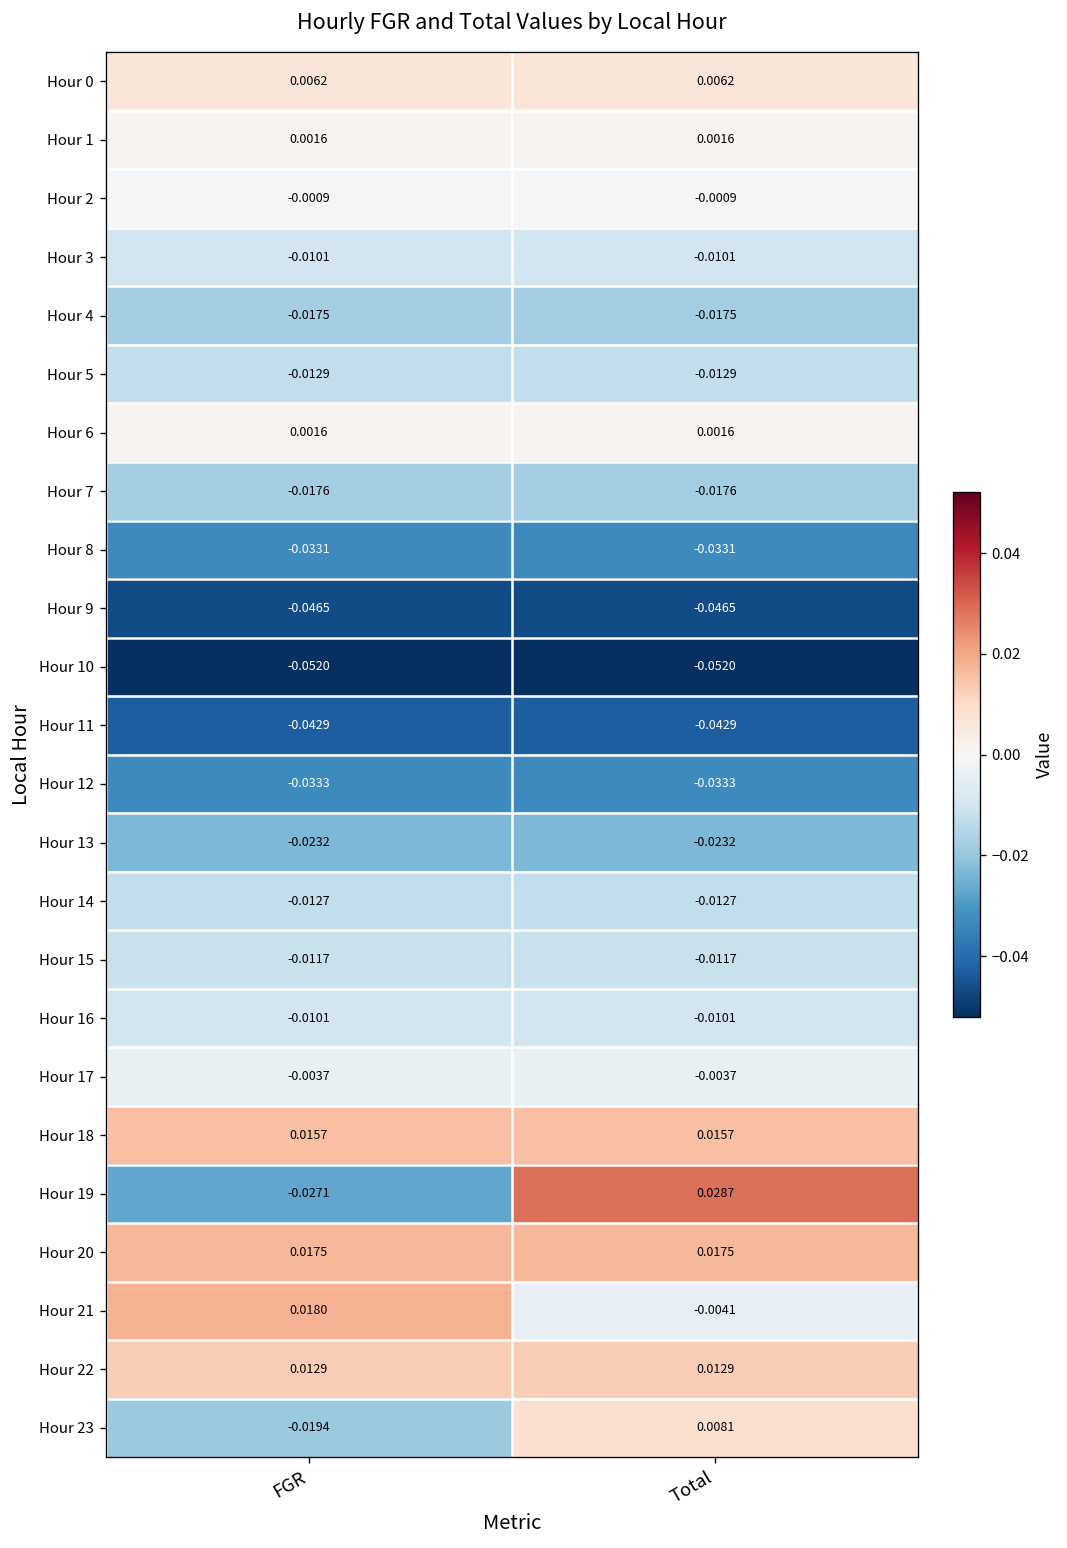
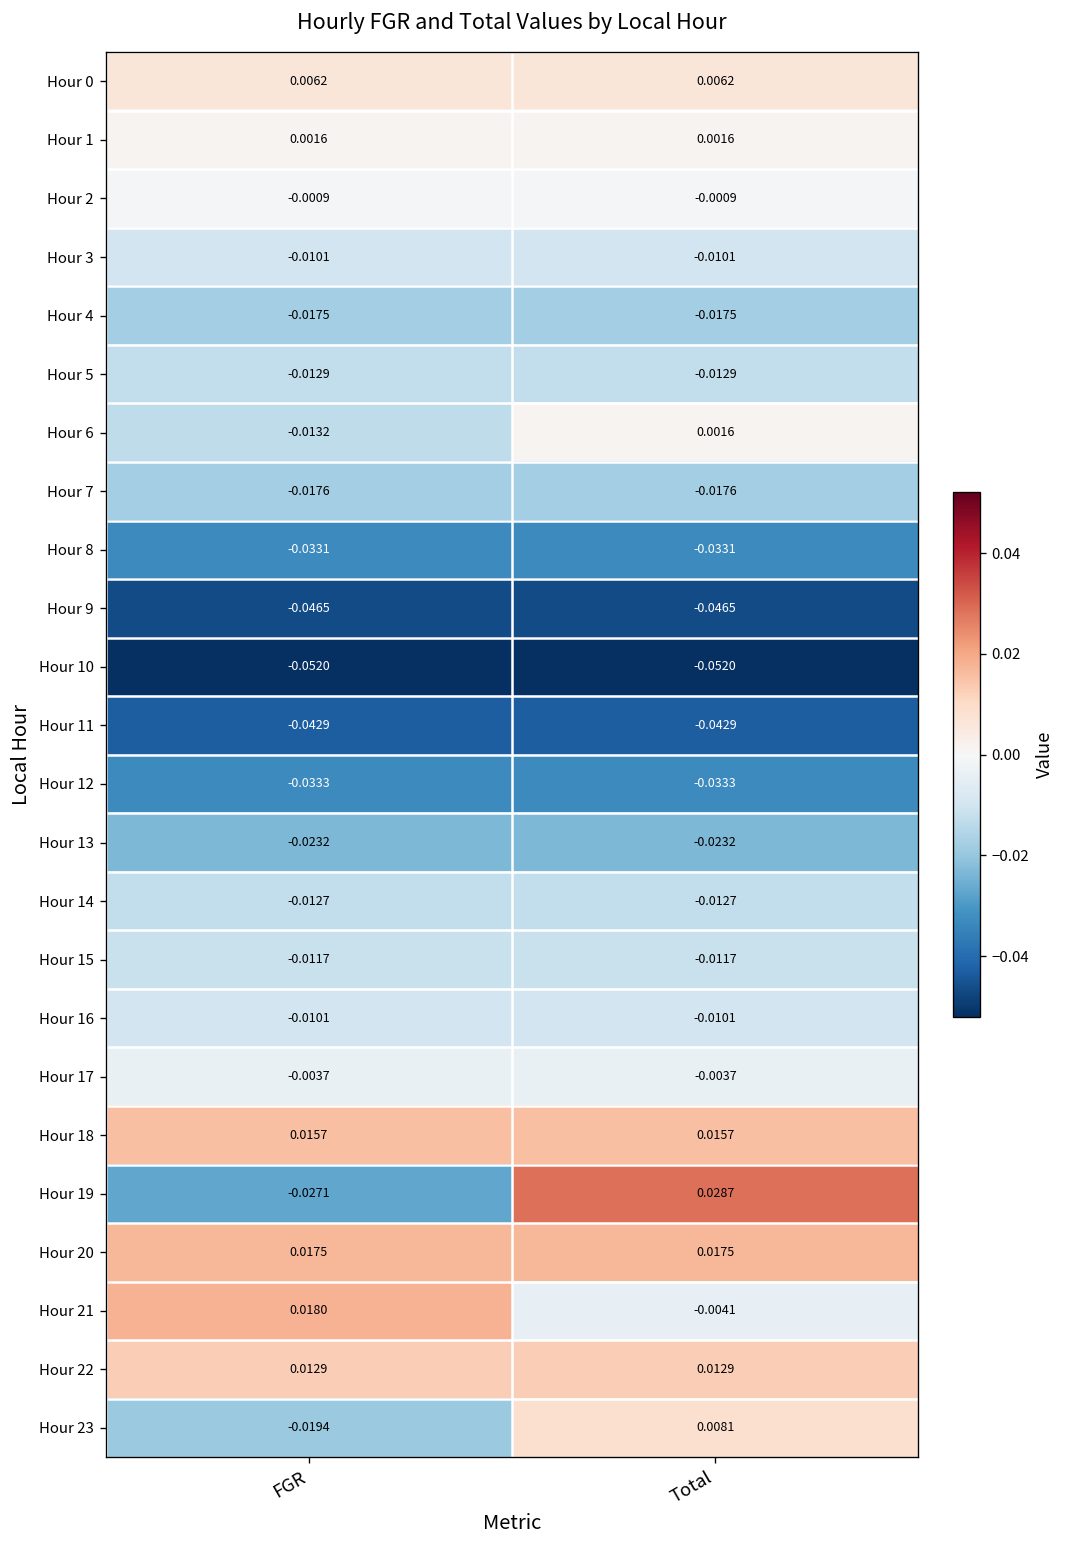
  {
    "Hour 0": {
      "FGR": 0.0062,
      "Total": 0.0062
    },
    "Hour 1": {
      "FGR": 0.0016,
      "Total": 0.0016
    },
    "Hour 2": {
      "FGR": -0.0009,
      "Total": -0.0009
    },
    "Hour 3": {
      "FGR": -0.0101,
      "Total": -0.0101
    },
    "Hour 4": {
      "FGR": -0.0175,
      "Total": -0.0175
    },
    "Hour 5": {
      "FGR": -0.0129,
      "Total": -0.0129
    },
    "Hour 6": {
-     "FGR": 0.0016,
+     "FGR": -0.0132,
      "Total": 0.0016
    },
    "Hour 7": {
      "FGR": -0.0176,
      "Total": -0.0176
    },
    "Hour 8": {
      "FGR": -0.0331,
      "Total": -0.0331
    },
    "Hour 9": {
      "FGR": -0.0465,
      "Total": -0.0465
    },
    "Hour 10": {
      "FGR": -0.0520,
      "Total": -0.0520
    },
    "Hour 11": {
      "FGR": -0.0429,
      "Total": -0.0429
    },
    "Hour 12": {
      "FGR": -0.0333,
      "Total": -0.0333
    },
    "Hour 13": {
      "FGR": -0.0232,
      "Total": -0.0232
    },
    "Hour 14": {
      "FGR": -0.0127,
      "Total": -0.0127
    },
    "Hour 15": {
      "FGR": -0.0117,
      "Total": -0.0117
    },
    "Hour 16": {
      "FGR": -0.0101,
      "Total": -0.0101
    },
    "Hour 17": {
      "FGR": -0.0037,
      "Total": -0.0037
    },
    "Hour 18": {
      "FGR": 0.0157,
      "Total": 0.0157
    },
    "Hour 19": {
      "FGR": -0.0271,
      "Total": 0.0287
    },
    "Hour 20": {
      "FGR": 0.0175,
      "Total": 0.0175
    },
    "Hour 21": {
      "FGR": 0.0180,
      "Total": -0.0041
    },
    "Hour 22": {
      "FGR": 0.0129,
      "Total": 0.0129
    },
    "Hour 23": {
      "FGR": -0.0194,
      "Total": 0.0081
    }
  }
